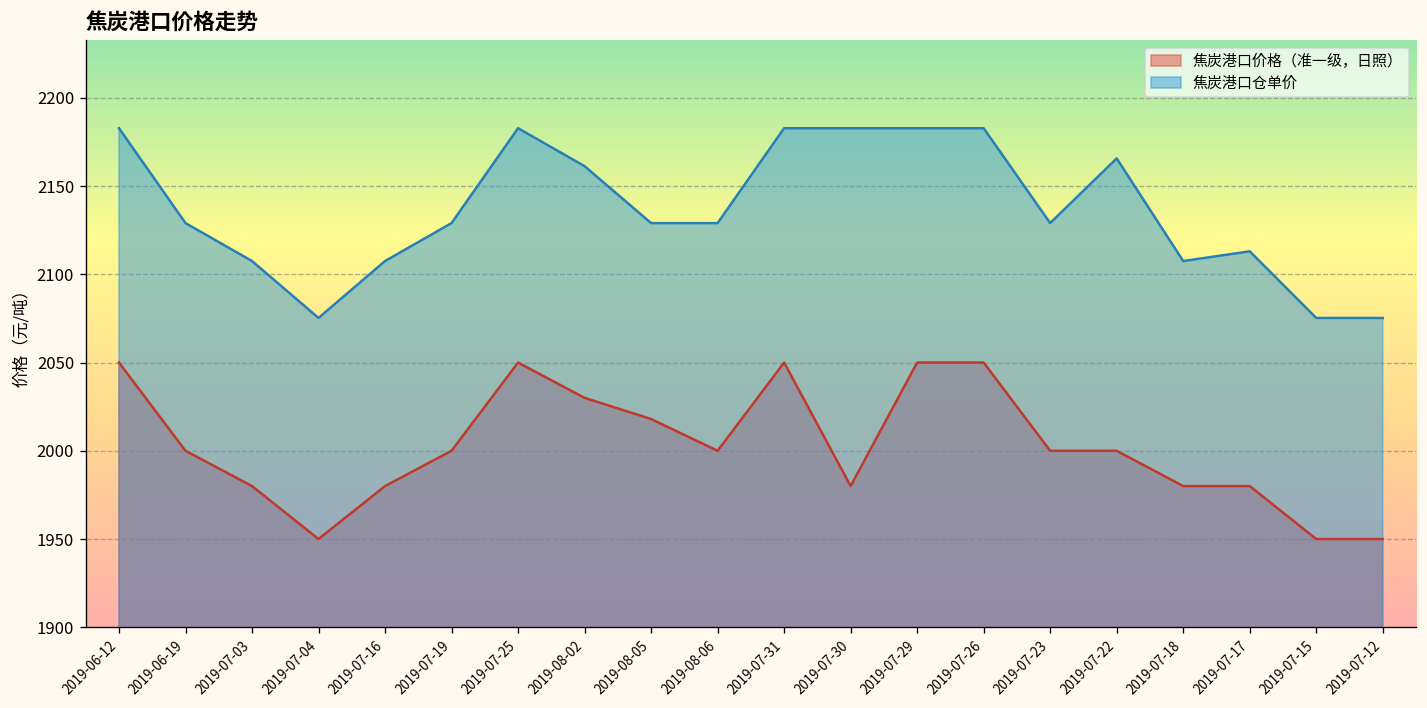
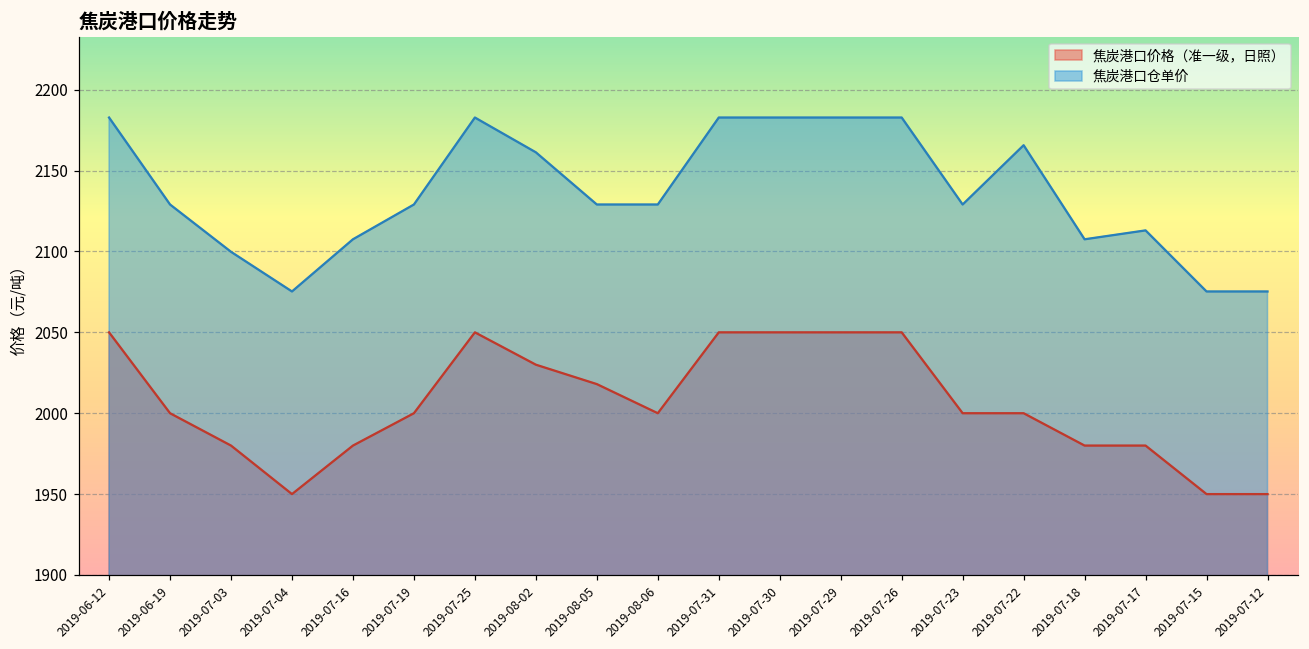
  {
    "焦炭港口价格（准一级，日照）": {
      "2019-06-12": 2050,
      "2019-06-19": 2000,
      "2019-07-03": 1980,
      "2019-07-04": 1950,
      "2019-07-16": 1980,
      "2019-07-19": 2000,
      "2019-07-25": 2050,
      "2019-08-02": 2030,
      "2019-08-05": 2018,
      "2019-08-06": 2000,
      "2019-07-31": 2050,
-     "2019-07-30": 1980,
+     "2019-07-30": 2050,
      "2019-07-29": 2050,
      "2019-07-26": 2050,
      "2019-07-23": 2000,
      "2019-07-22": 2000,
      "2019-07-18": 1980,
      "2019-07-17": 1980,
      "2019-07-15": 1950,
      "2019-07-12": 1950
    },
    "焦炭港口仓单价": {
      "2019-06-12": 2183,
      "2019-06-19": 2129,
-     "2019-07-03": 2108,
+     "2019-07-03": 2100,
      "2019-07-04": 2075,
      "2019-07-16": 2108,
      "2019-07-19": 2129,
      "2019-07-25": 2183,
      "2019-08-02": 2161,
      "2019-08-05": 2129,
      "2019-08-06": 2129,
      "2019-07-31": 2183,
      "2019-07-30": 2183,
      "2019-07-29": 2183,
      "2019-07-26": 2183,
      "2019-07-23": 2129,
      "2019-07-22": 2166,
      "2019-07-18": 2108,
      "2019-07-17": 2113,
      "2019-07-15": 2075,
      "2019-07-12": 2075
    }
  }
